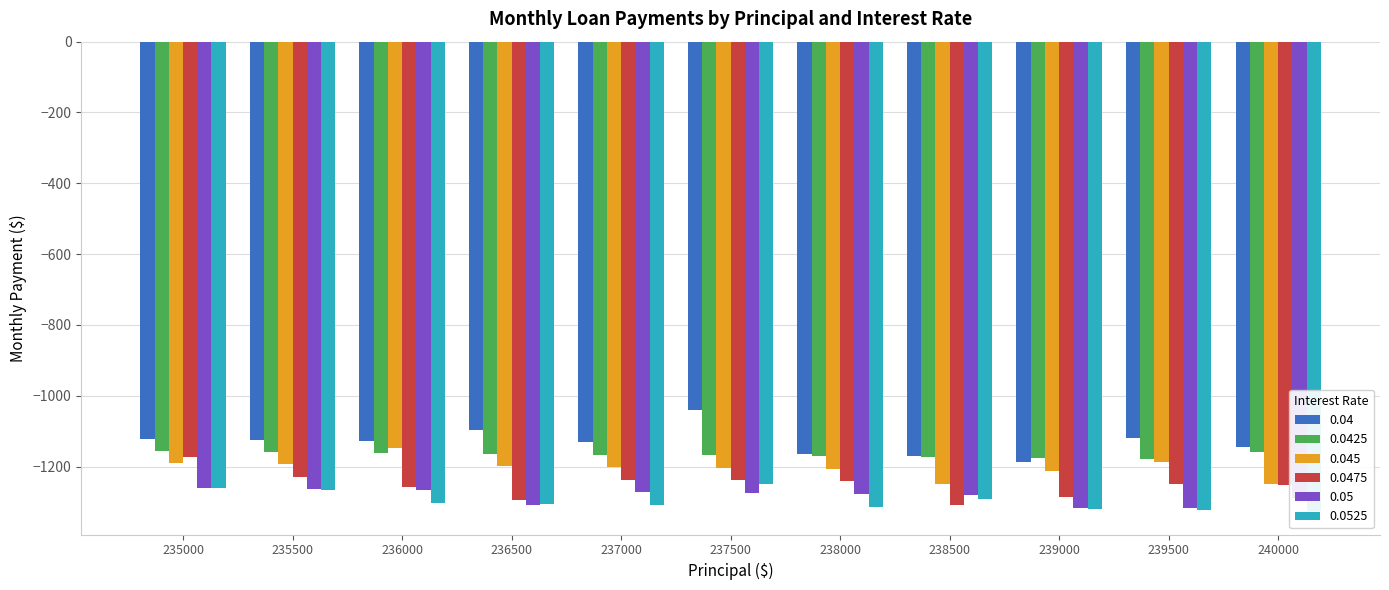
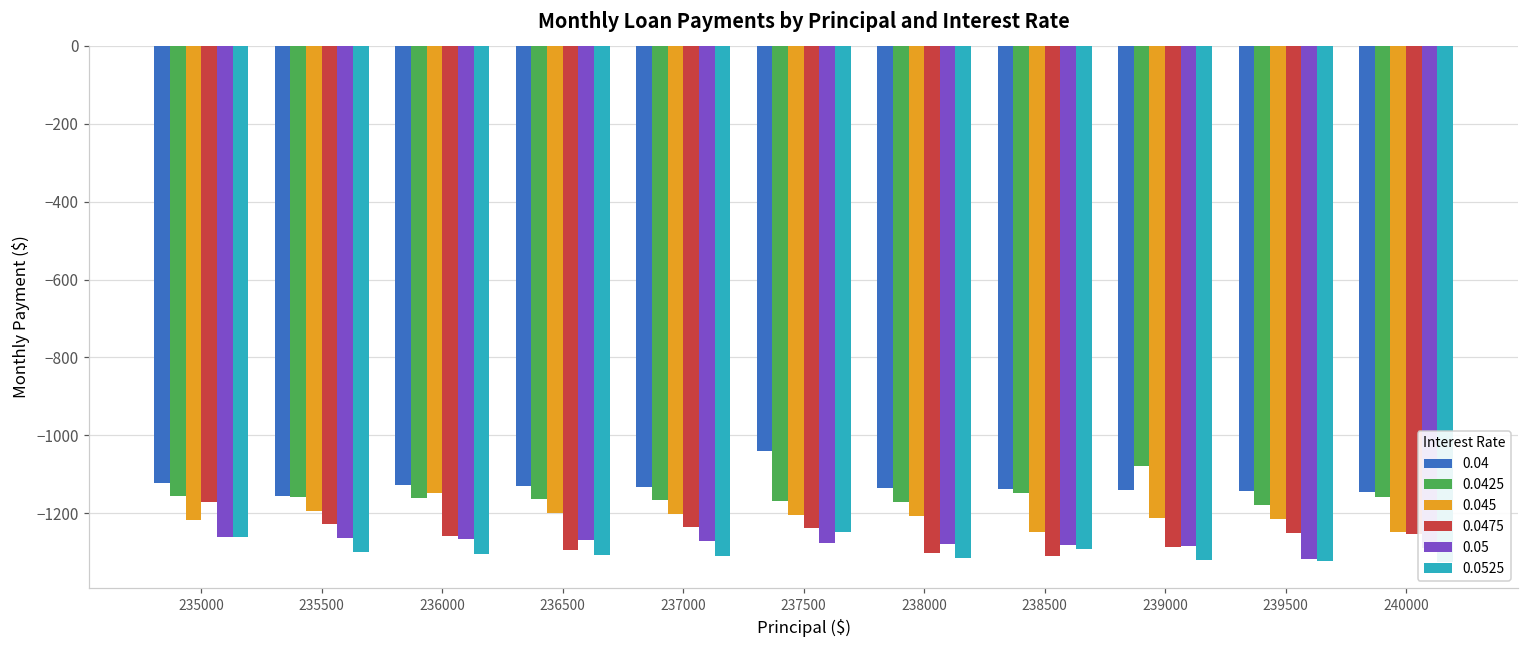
  {
    "0.04": {
      "235000": -1120,
-     "235500": -1120,
+     "235500": -1160,
      "236000": -1130,
-     "236500": -1100,
+     "236500": -1130,
      "237000": -1130,
      "237500": -1040,
-     "238000": -1170,
-     "238500": -1170,
-     "239000": -1190,
-     "239500": -1120,
+     "238000": -1140,
+     "238500": -1140,
+     "239000": -1140,
+     "239500": -1140,
      "240000": -1150
    },
    "0.0425": {
      "235000": -1160,
      "235500": -1160,
      "236000": -1160,
      "236500": -1160,
      "237000": -1170,
      "237500": -1170,
      "238000": -1170,
-     "238500": -1170,
-     "239000": -1180,
+     "238500": -1150,
+     "239000": -1080,
      "239500": -1180,
      "240000": -1160
    },
    "0.045": {
-     "235000": -1190,
+     "235000": -1220,
      "235500": -1190,
      "236000": -1150,
      "236500": -1200,
      "237000": -1200,
      "237500": -1200,
      "238000": -1210,
      "238500": -1250,
      "239000": -1210,
-     "239500": -1190,
+     "239500": -1210,
      "240000": -1250
    },
    "0.0475": {
      "235000": -1170,
      "235500": -1230,
      "236000": -1260,
      "236500": -1300,
      "237000": -1240,
      "237500": -1240,
-     "238000": -1240,
+     "238000": -1300,
      "238500": -1310,
      "239000": -1290,
      "239500": -1250,
      "240000": -1250
    },
    "0.05": {
      "235000": -1260,
      "235500": -1260,
      "236000": -1270,
-     "236500": -1310,
+     "236500": -1270,
      "237000": -1270,
      "237500": -1270,
      "238000": -1280,
      "238500": -1280,
-     "239000": -1320,
+     "239000": -1280,
      "239500": -1320
    },
    "0.0525": {
      "235000": -1260,
-     "235500": -1270,
+     "235500": -1300,
      "236000": -1300,
      "236500": -1310,
      "237000": -1310,
      "237500": -1250,
      "238000": -1310,
      "238500": -1290,
      "239000": -1320,
      "239500": -1320
    }
  }
